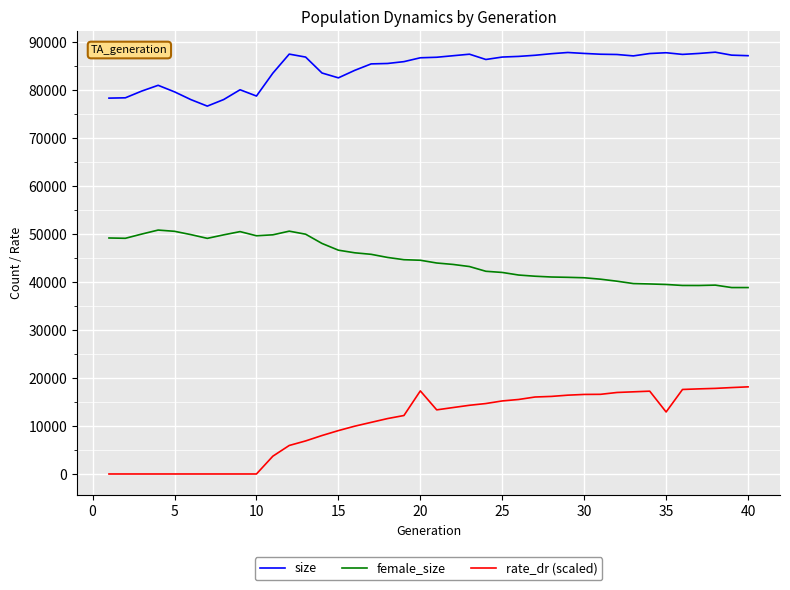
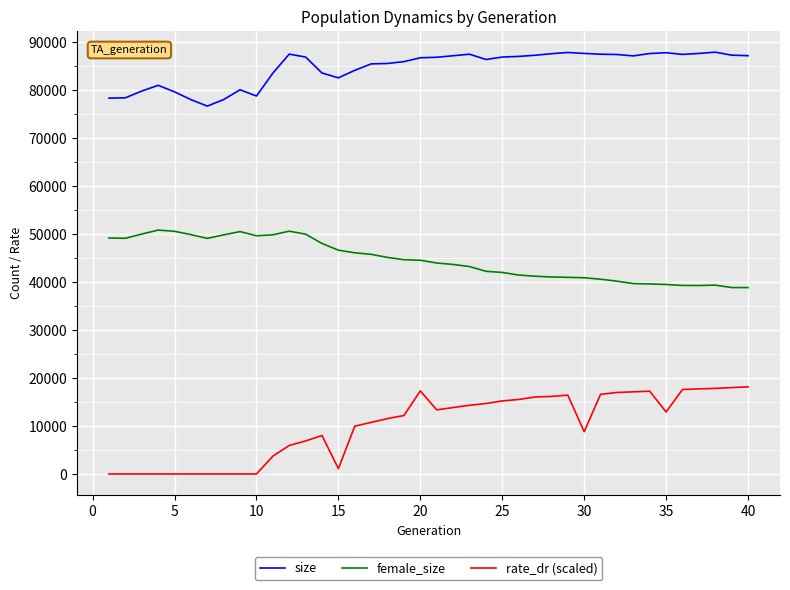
  {
    "size": {
      "5": 80000,
      "10": 79000,
      "15": 83000,
      "20": 87000,
      "25": 87000,
      "30": 88000,
      "35": 88000,
      "40": 87000
    },
    "female_size": {
      "5": 51000,
      "10": 50000,
      "15": 47000,
      "20": 45000,
      "25": 42000,
      "30": 41000,
      "35": 39000,
      "40": 39000
    },
    "rate_dr (scaled)": {
      "5": 0,
      "10": 0,
-     "15": 9000,
+     "15": 1000,
      "20": 17000,
      "25": 15000,
-     "30": 17000,
+     "30": 9000,
      "35": 13000,
      "40": 18000
    }
  }
